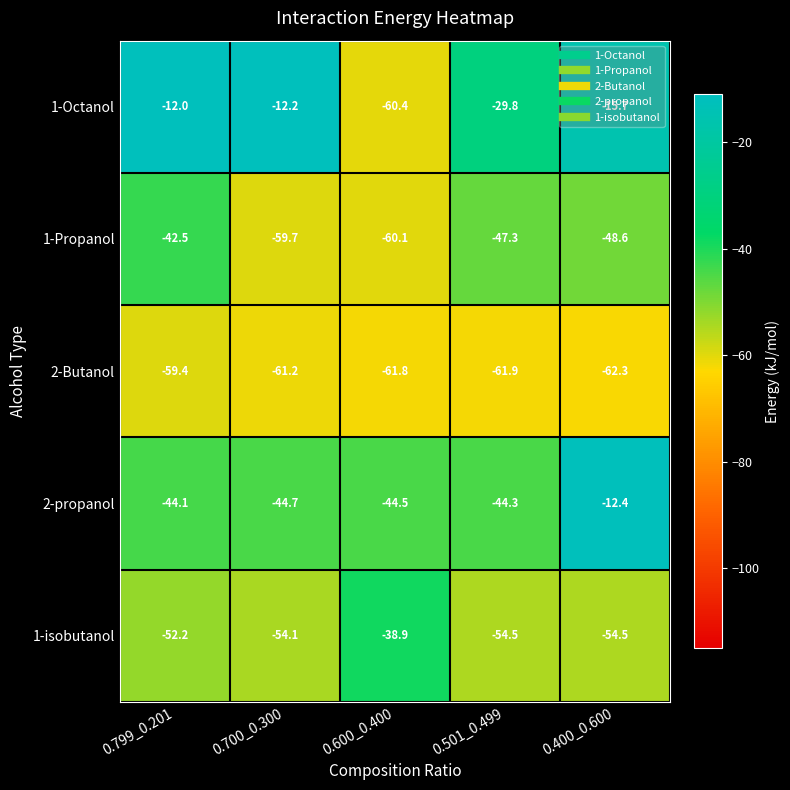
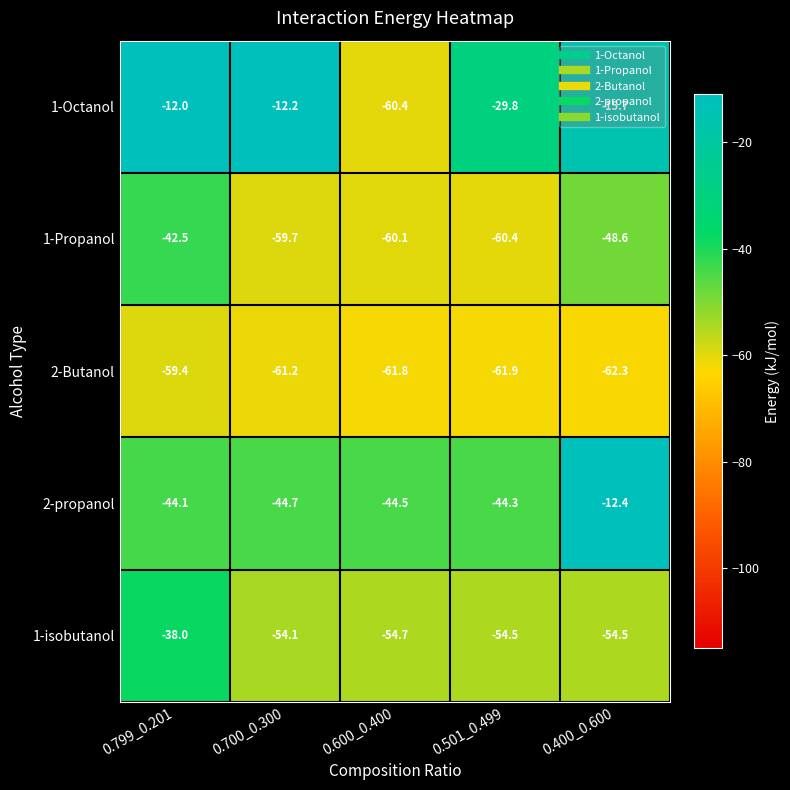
  {
    "1-Octanol": {
      "0.799_0.201": -12.0,
      "0.700_0.300": -12.2,
      "0.600_0.400": -60.4,
      "0.501_0.499": -29.8
    },
    "1-Propanol": {
      "0.799_0.201": -42.5,
      "0.700_0.300": -59.7,
      "0.600_0.400": -60.1,
-     "0.501_0.499": -47.3,
+     "0.501_0.499": -60.4,
      "0.400_0.600": -48.6
    },
    "2-Butanol": {
      "0.799_0.201": -59.4,
      "0.700_0.300": -61.2,
      "0.600_0.400": -61.8,
      "0.501_0.499": -61.9,
      "0.400_0.600": -62.3
    },
    "2-propanol": {
      "0.799_0.201": -44.1,
      "0.700_0.300": -44.7,
      "0.600_0.400": -44.5,
      "0.501_0.499": -44.3,
      "0.400_0.600": -12.4
    },
    "1-isobutanol": {
-     "0.799_0.201": -52.2,
+     "0.799_0.201": -38.0,
      "0.700_0.300": -54.1,
-     "0.600_0.400": -38.9,
+     "0.600_0.400": -54.7,
      "0.501_0.499": -54.5,
      "0.400_0.600": -54.5
    }
  }
